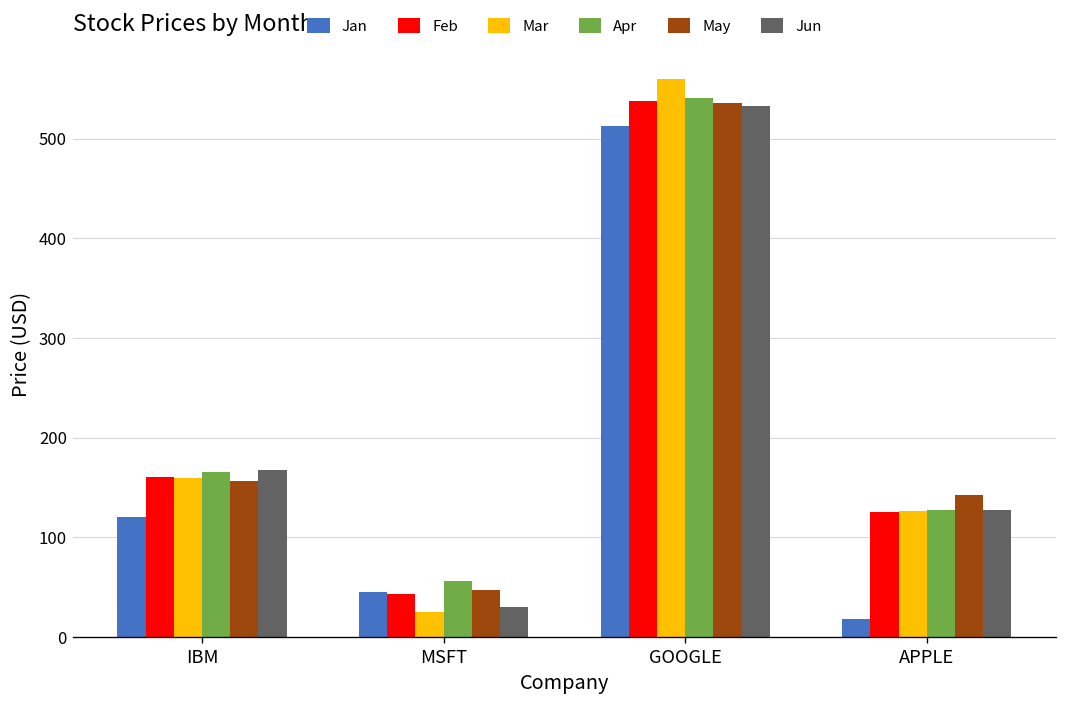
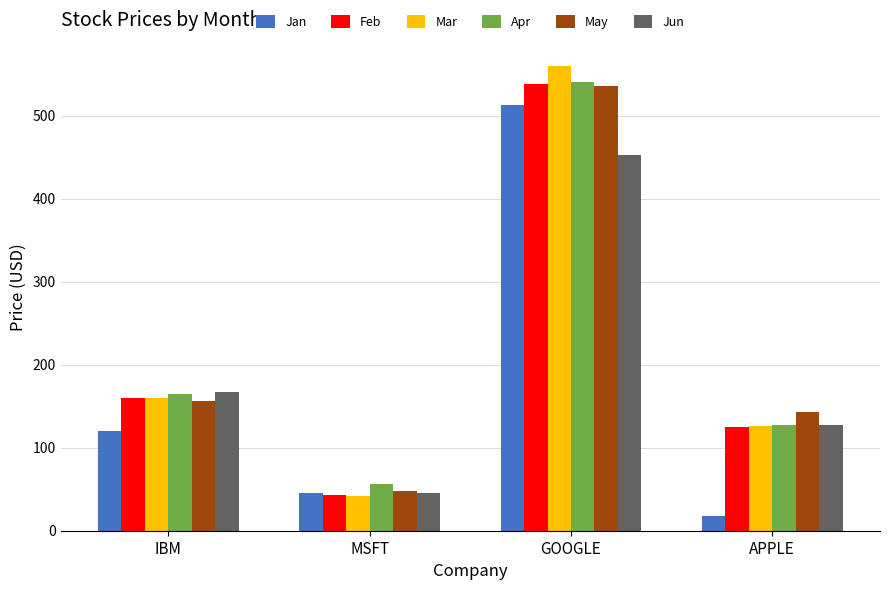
  {
    "Jan": {
      "IBM": 120,
      "MSFT": 50,
      "GOOGLE": 510,
      "APPLE": 20
    },
    "Feb": {
      "IBM": 160,
      "MSFT": 40,
      "GOOGLE": 540,
      "APPLE": 130
    },
    "Mar": {
      "IBM": 160,
-     "MSFT": 30,
+     "MSFT": 40,
      "GOOGLE": 560,
      "APPLE": 130
    },
    "Apr": {
      "IBM": 170,
      "MSFT": 60,
      "GOOGLE": 540,
      "APPLE": 130
    },
    "May": {
      "IBM": 160,
      "MSFT": 50,
      "GOOGLE": 540,
      "APPLE": 140
    },
    "Jun": {
      "IBM": 170,
-     "MSFT": 30,
-     "GOOGLE": 530,
+     "MSFT": 50,
+     "GOOGLE": 450,
      "APPLE": 130
    }
  }
